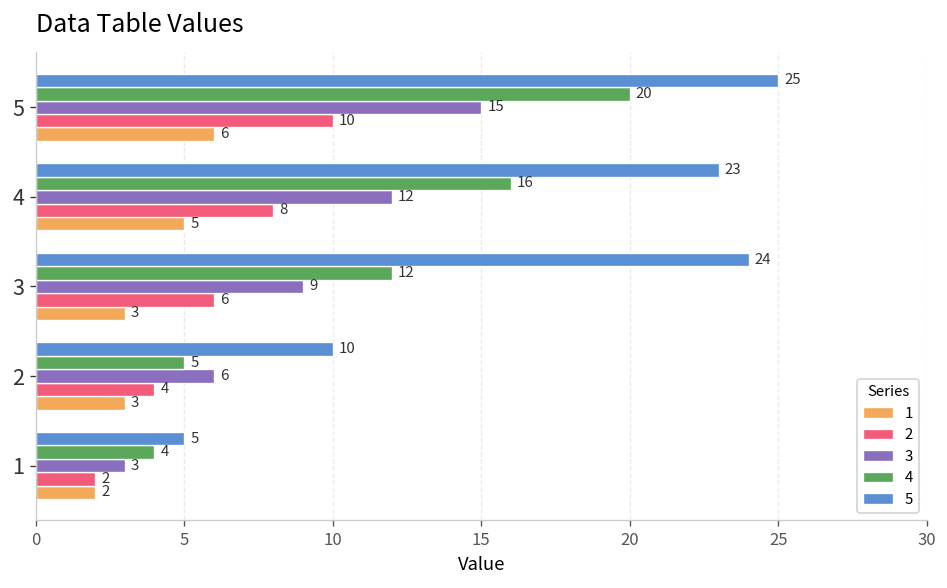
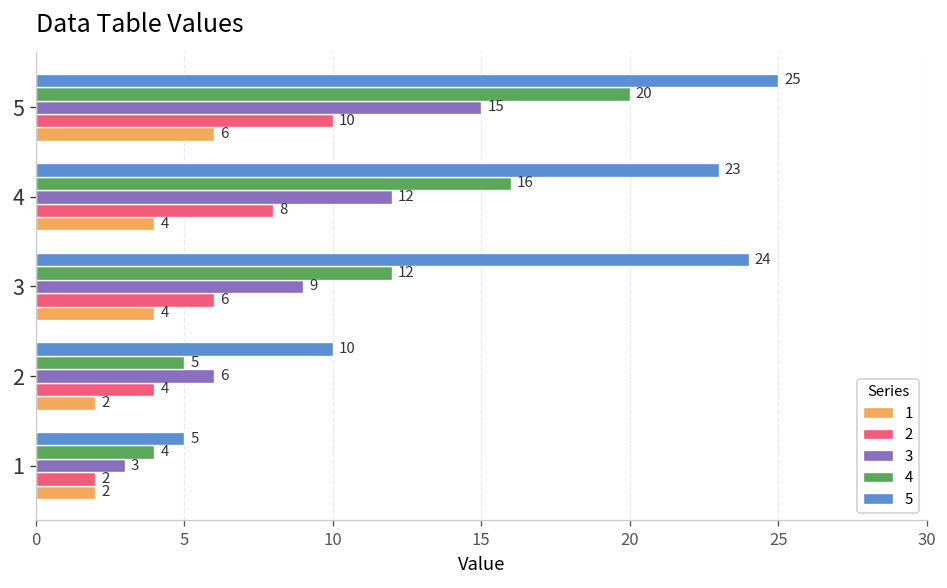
  {
    "1": {
      "5": 6,
-     "4": 5,
-     "3": 3,
-     "2": 3,
+     "4": 4,
+     "3": 4,
+     "2": 2,
      "1": 2
    },
    "2": {
      "5": 10,
      "4": 8,
      "3": 6,
      "2": 4,
      "1": 2
    },
    "3": {
      "5": 15,
      "4": 12,
      "3": 9,
      "2": 6,
      "1": 3
    },
    "4": {
      "5": 20,
      "4": 16,
      "3": 12,
      "2": 5,
      "1": 4
    },
    "5": {
      "5": 25,
      "4": 23,
      "3": 24,
      "2": 10,
      "1": 5
    }
  }
